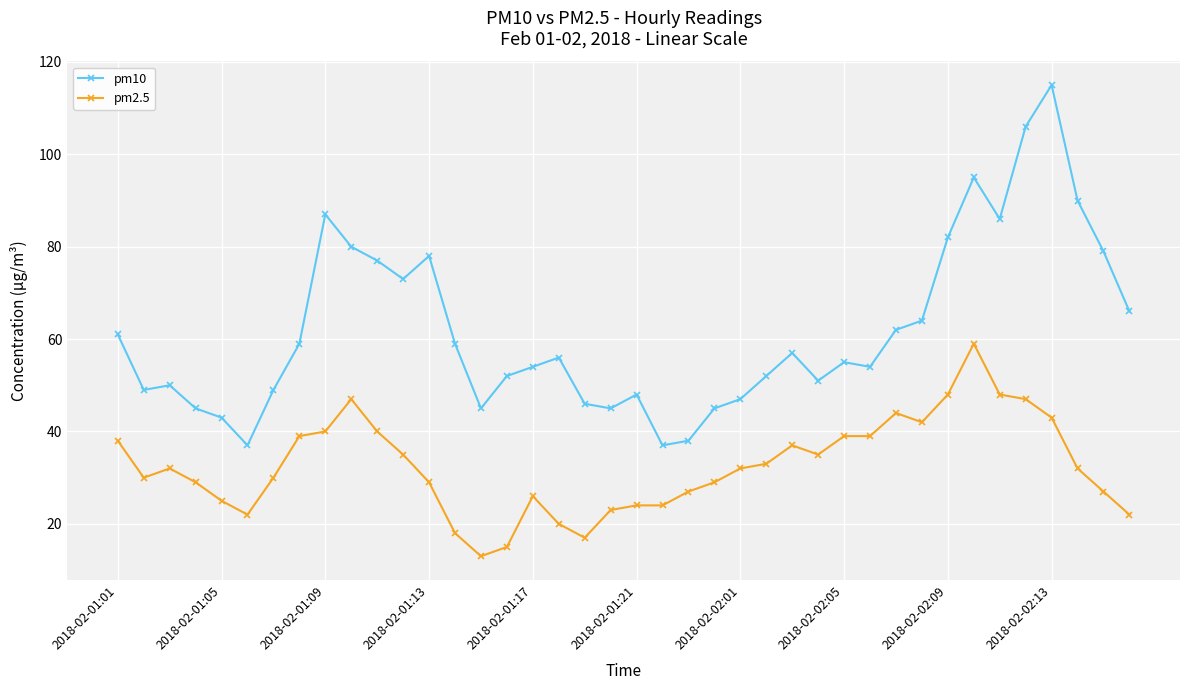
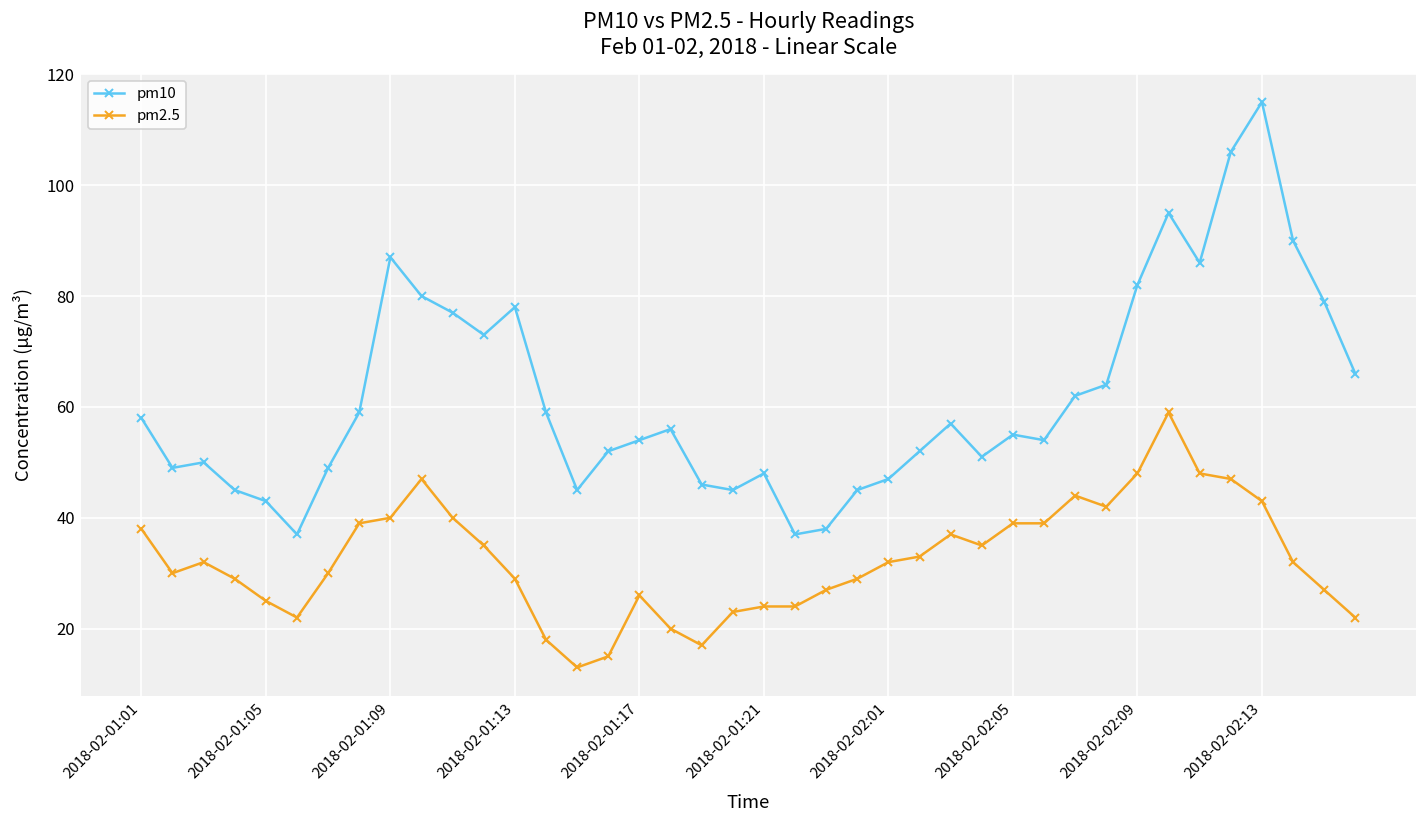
  {
    "pm10": {
-     "2018-02-01:01": 61,
+     "2018-02-01:01": 58,
      "2018-02-01:05": 43,
      "2018-02-01:09": 87,
      "2018-02-01:13": 78,
      "2018-02-01:17": 54,
      "2018-02-01:21": 48,
      "2018-02-02:01": 47,
      "2018-02-02:05": 55,
      "2018-02-02:09": 82,
      "2018-02-02:13": 115
    },
    "pm2.5": {
      "2018-02-01:01": 38,
      "2018-02-01:05": 25,
      "2018-02-01:09": 40,
      "2018-02-01:13": 29,
      "2018-02-01:17": 26,
      "2018-02-01:21": 24,
      "2018-02-02:01": 32,
      "2018-02-02:05": 39,
      "2018-02-02:09": 48,
      "2018-02-02:13": 43
    }
  }
